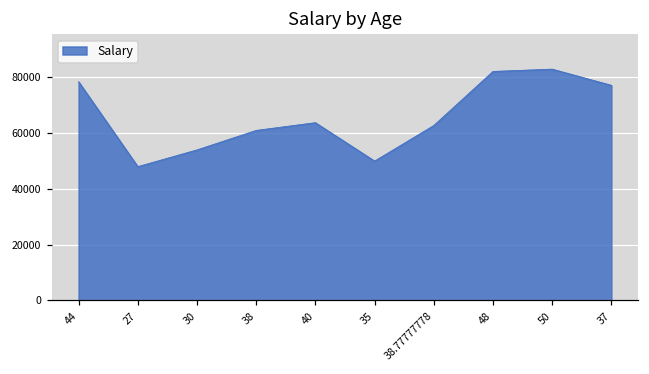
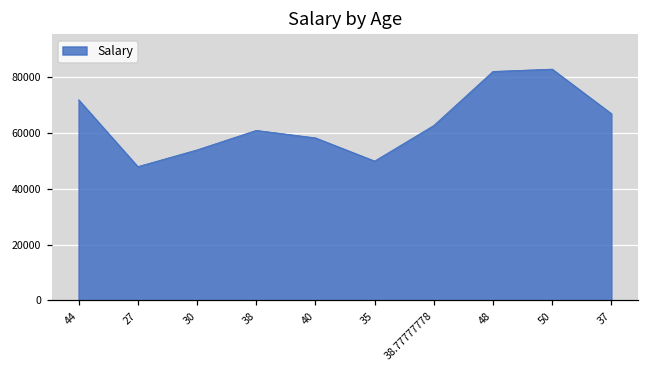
  {
-   "44": 78000,
+   "44": 72000,
    "27": 48000,
    "30": 54000,
    "38": 61000,
-   "40": 64000,
+   "40": 58000,
    "35": 50000,
    "38.77777778": 63000,
    "48": 82000,
    "50": 83000,
-   "37": 77000
+   "37": 67000
  }
